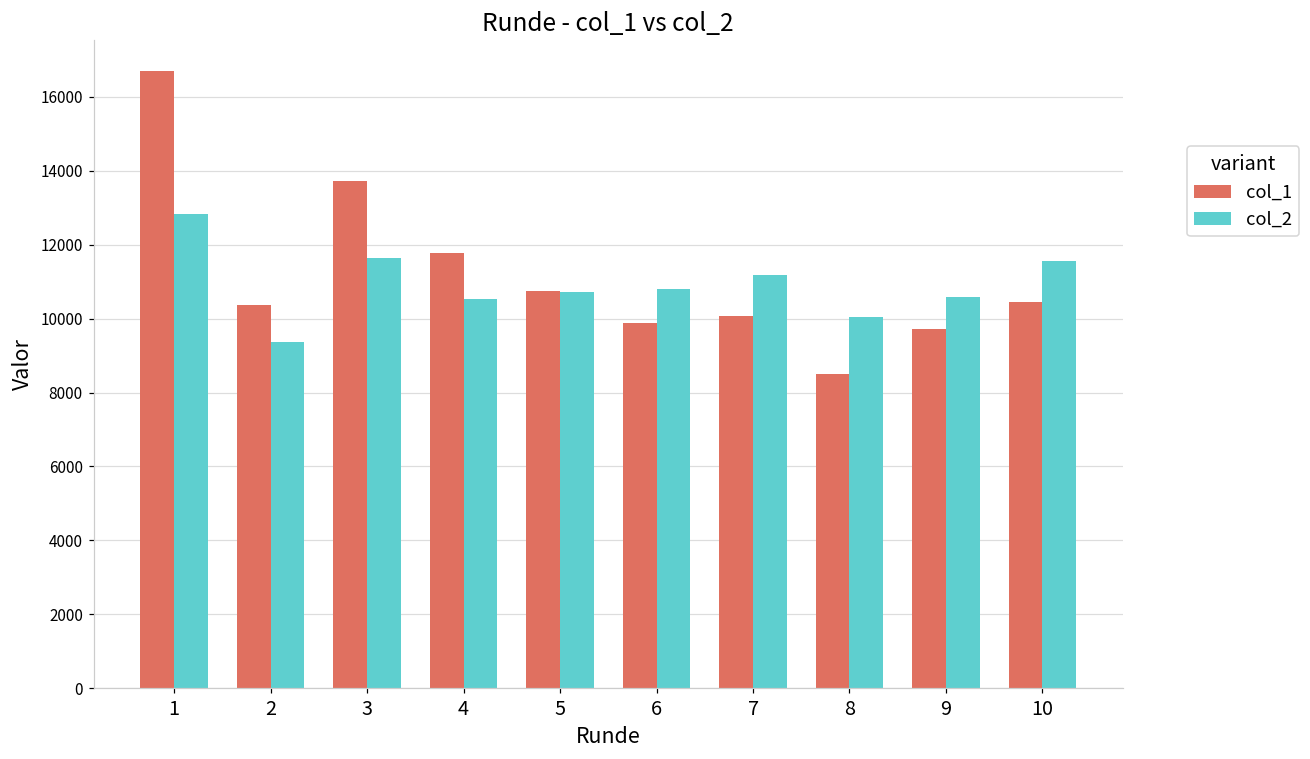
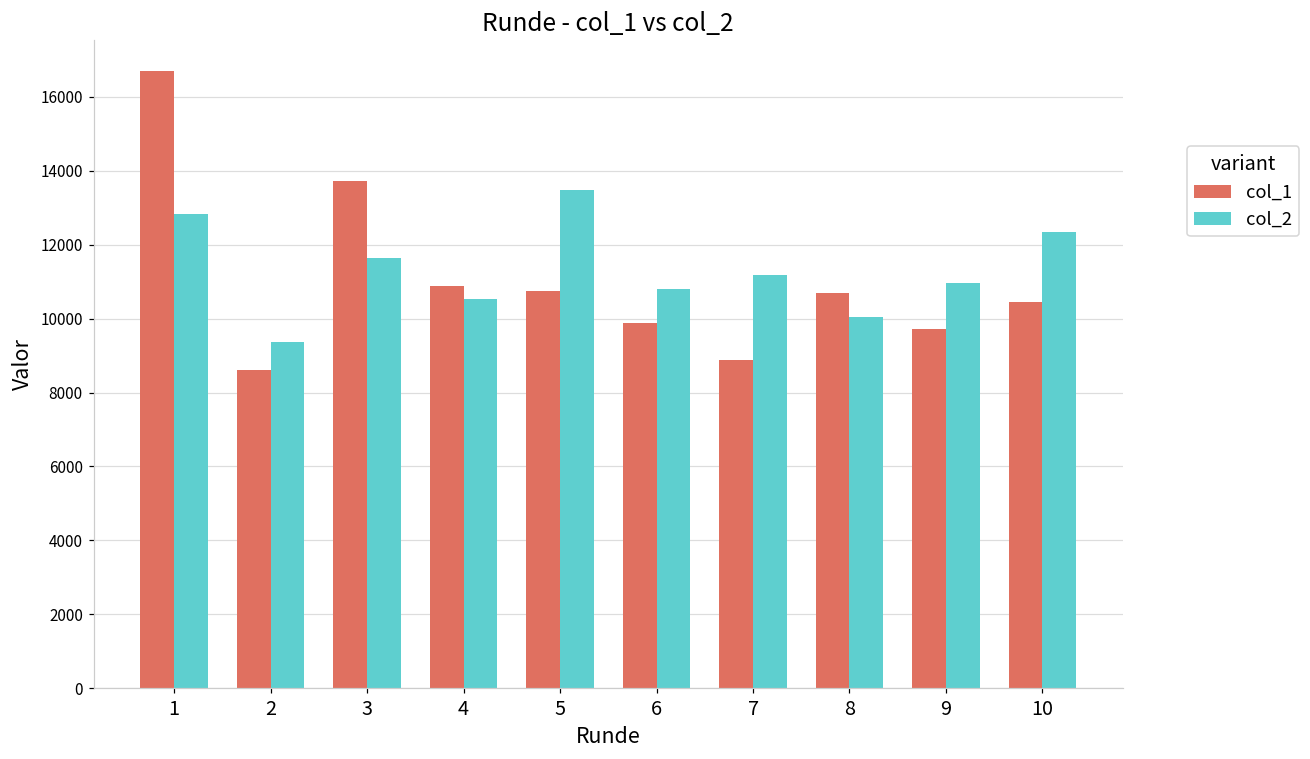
  {
    "col_1": {
      "1": 16700,
-     "2": 10400,
+     "2": 8600,
      "3": 13700,
-     "4": 11800,
+     "4": 10900,
      "5": 10800,
      "6": 9900,
-     "7": 10100,
-     "8": 8500,
+     "7": 8900,
+     "8": 10700,
      "9": 9700,
      "10": 10400
    },
    "col_2": {
      "1": 12800,
      "2": 9400,
      "3": 11600,
      "4": 10500,
-     "5": 10700,
+     "5": 13500,
      "6": 10800,
      "7": 11200,
      "8": 10100,
-     "9": 10600,
-     "10": 11600
+     "9": 11000,
+     "10": 12300
    }
  }
